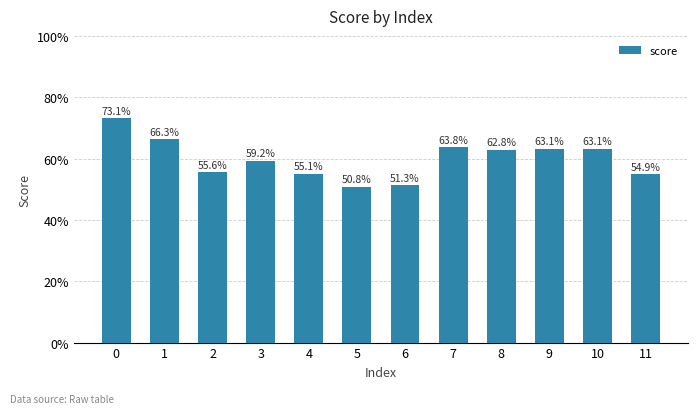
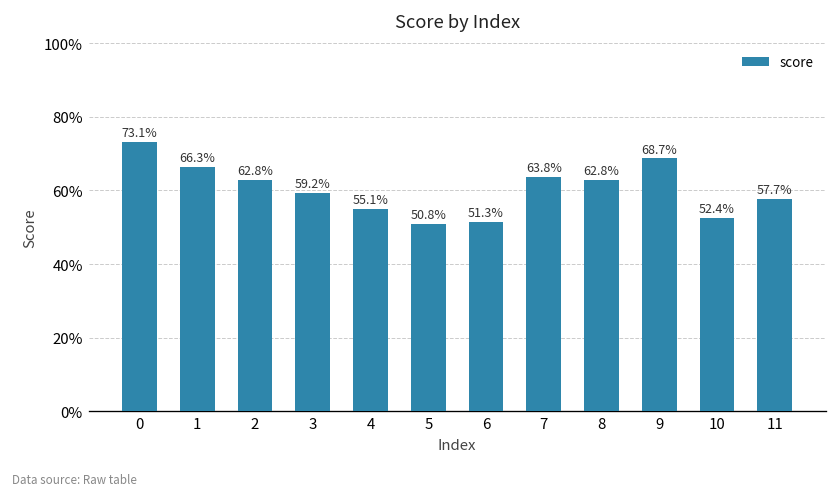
  {
    "0": "73.1%",
    "1": "66.3%",
-   "2": "55.6%",
+   "2": "62.8%",
    "3": "59.2%",
    "4": "55.1%",
    "5": "50.8%",
    "6": "51.3%",
    "7": "63.8%",
    "8": "62.8%",
-   "9": "63.1%",
-   "10": "63.1%",
-   "11": "54.9%"
+   "9": "68.7%",
+   "10": "52.4%",
+   "11": "57.7%"
  }
